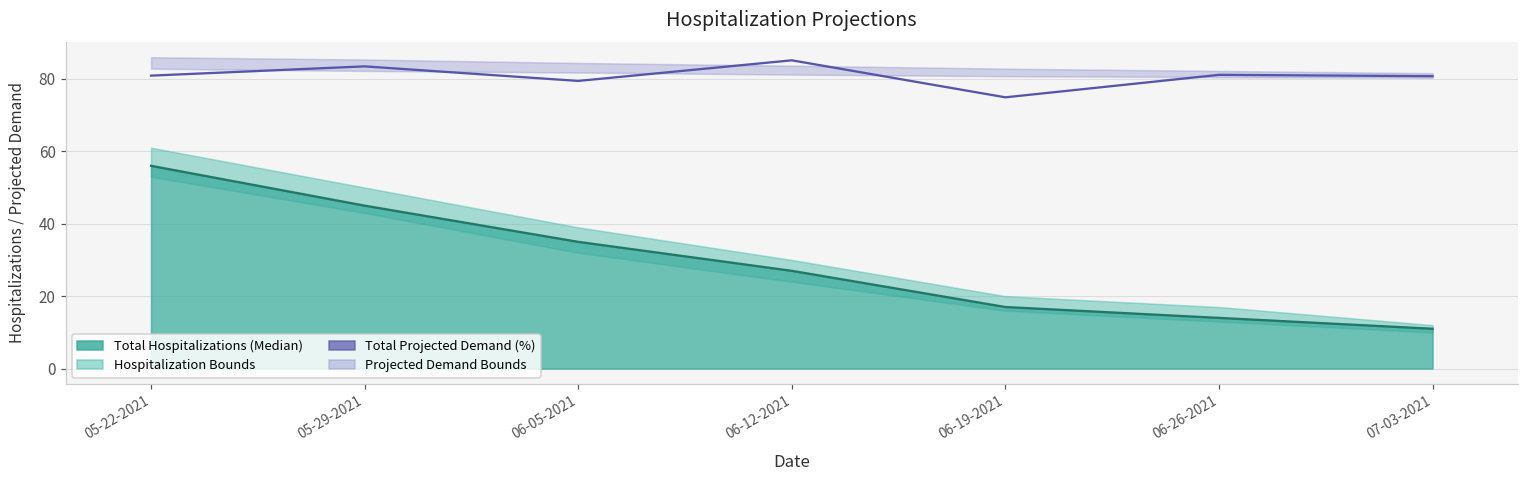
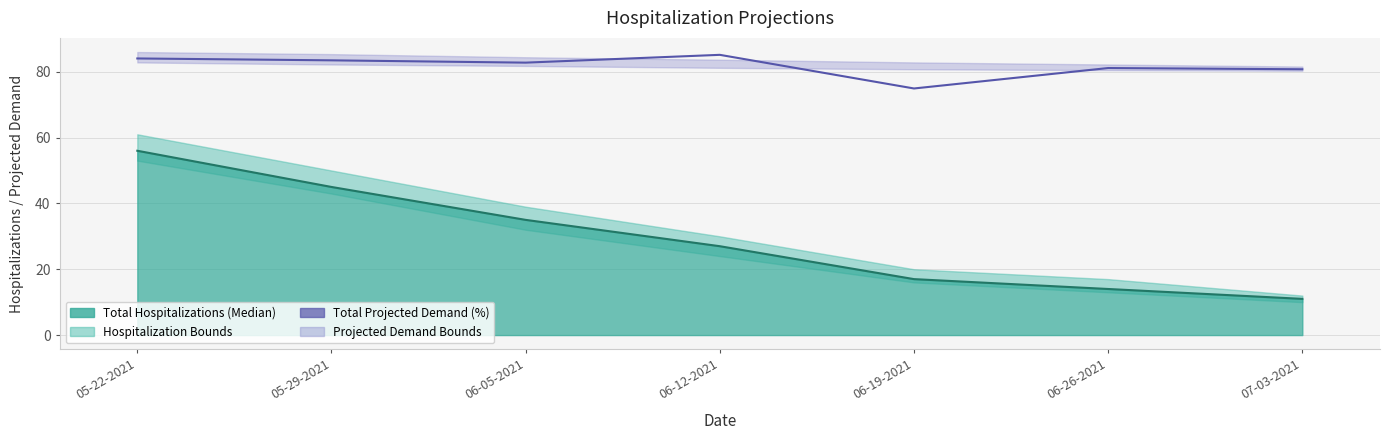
  {
    "Total Projected Demand (%)": {
-     "05-22-2021": 81,
+     "05-22-2021": 84,
      "05-29-2021": 83,
-     "06-05-2021": 79,
+     "06-05-2021": 83,
      "06-12-2021": 85,
      "06-19-2021": 75,
      "06-26-2021": 81,
      "07-03-2021": 81
    }
  }
